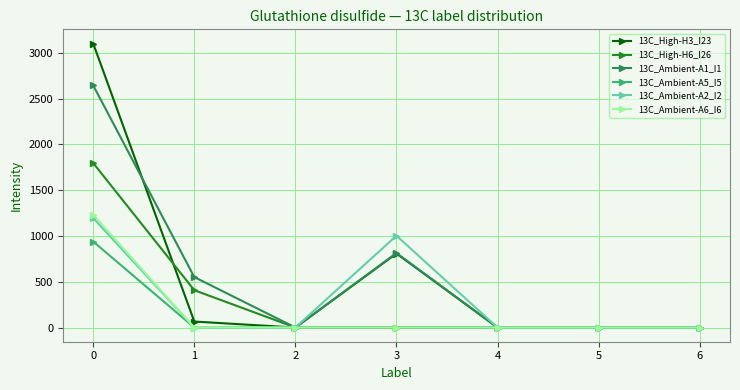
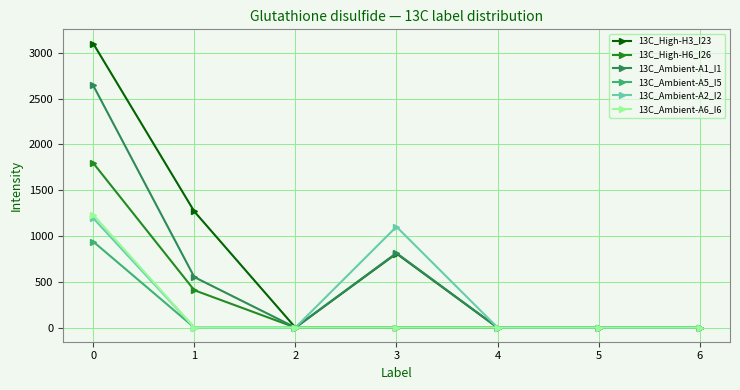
  {
    "13C_High-H3_I23": {
      "0": 3100,
-     "1": 100
+     "1": 1300
    },
    "13C_Ambient-A2_I2": {
      "0": 1200,
-     "3": 1000
+     "3": 1100
    },
    "13C_Ambient-A6_I6": {
      "0": 1200
    }
  }
